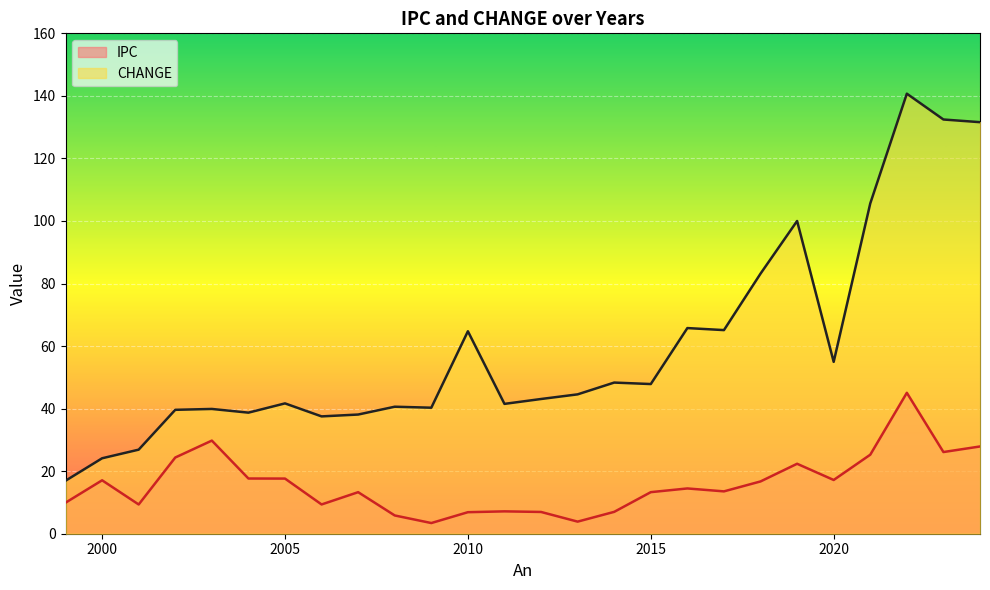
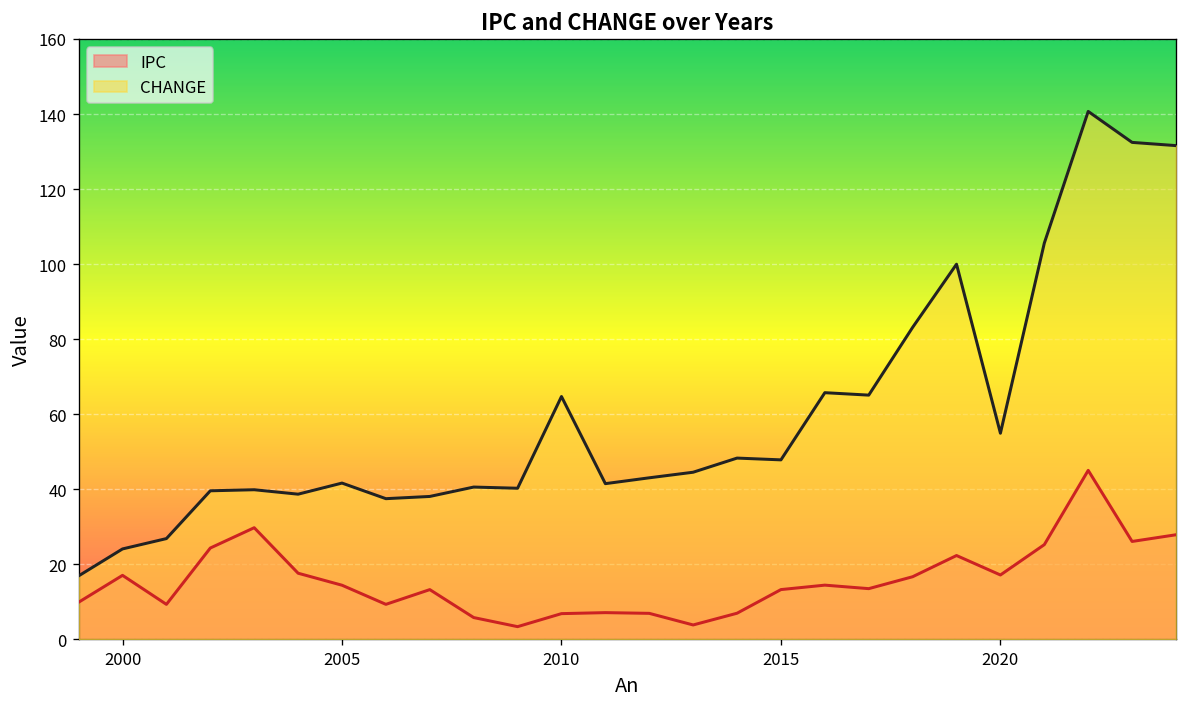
  {
    "IPC": {
      "2000": 17,
-     "2005": 18,
+     "2005": 14,
      "2010": 7,
      "2015": 13,
      "2020": 17
    },
    "CHANGE": {
      "2000": 24,
      "2005": 42,
      "2010": 65,
      "2015": 48,
      "2020": 55
    }
  }
